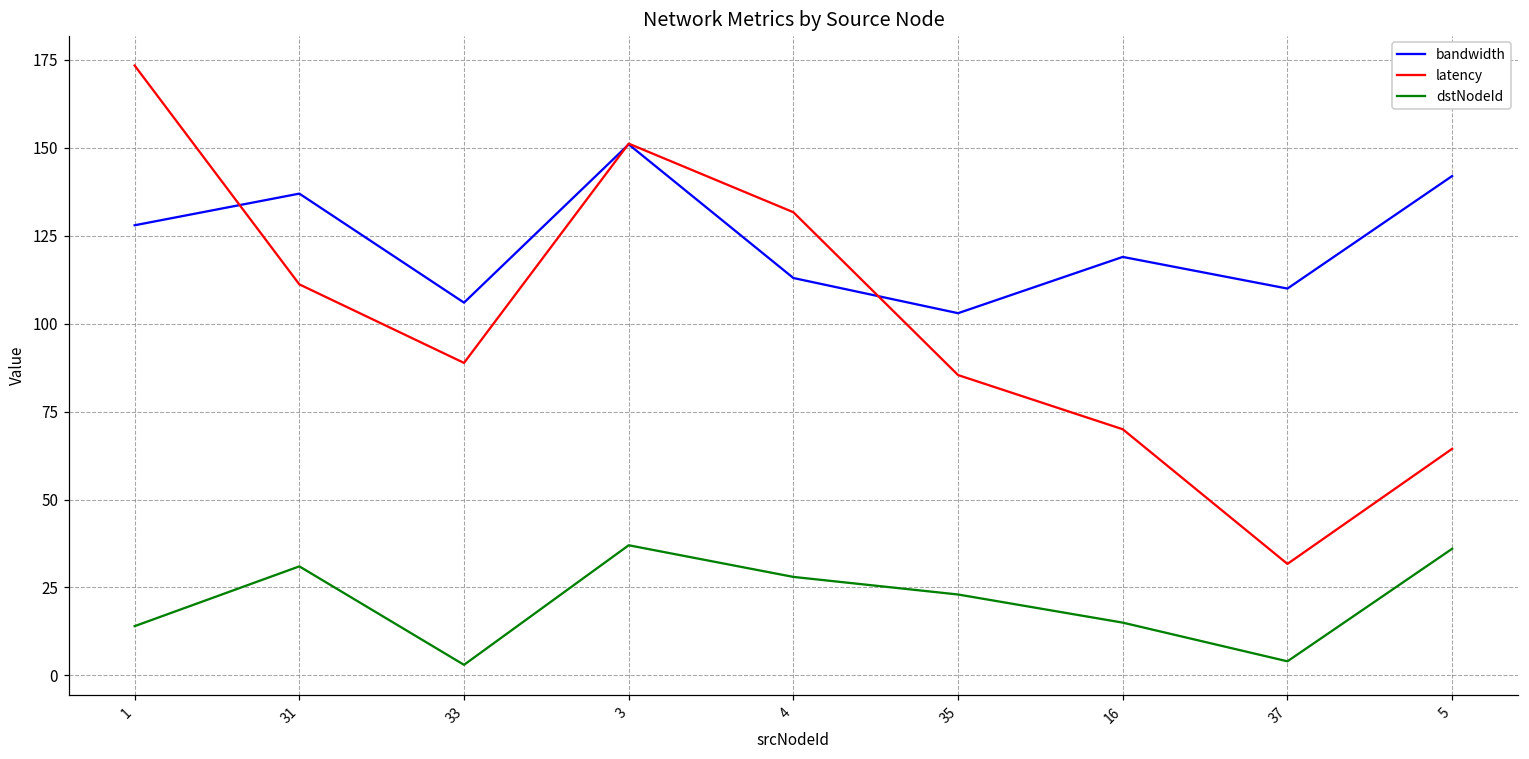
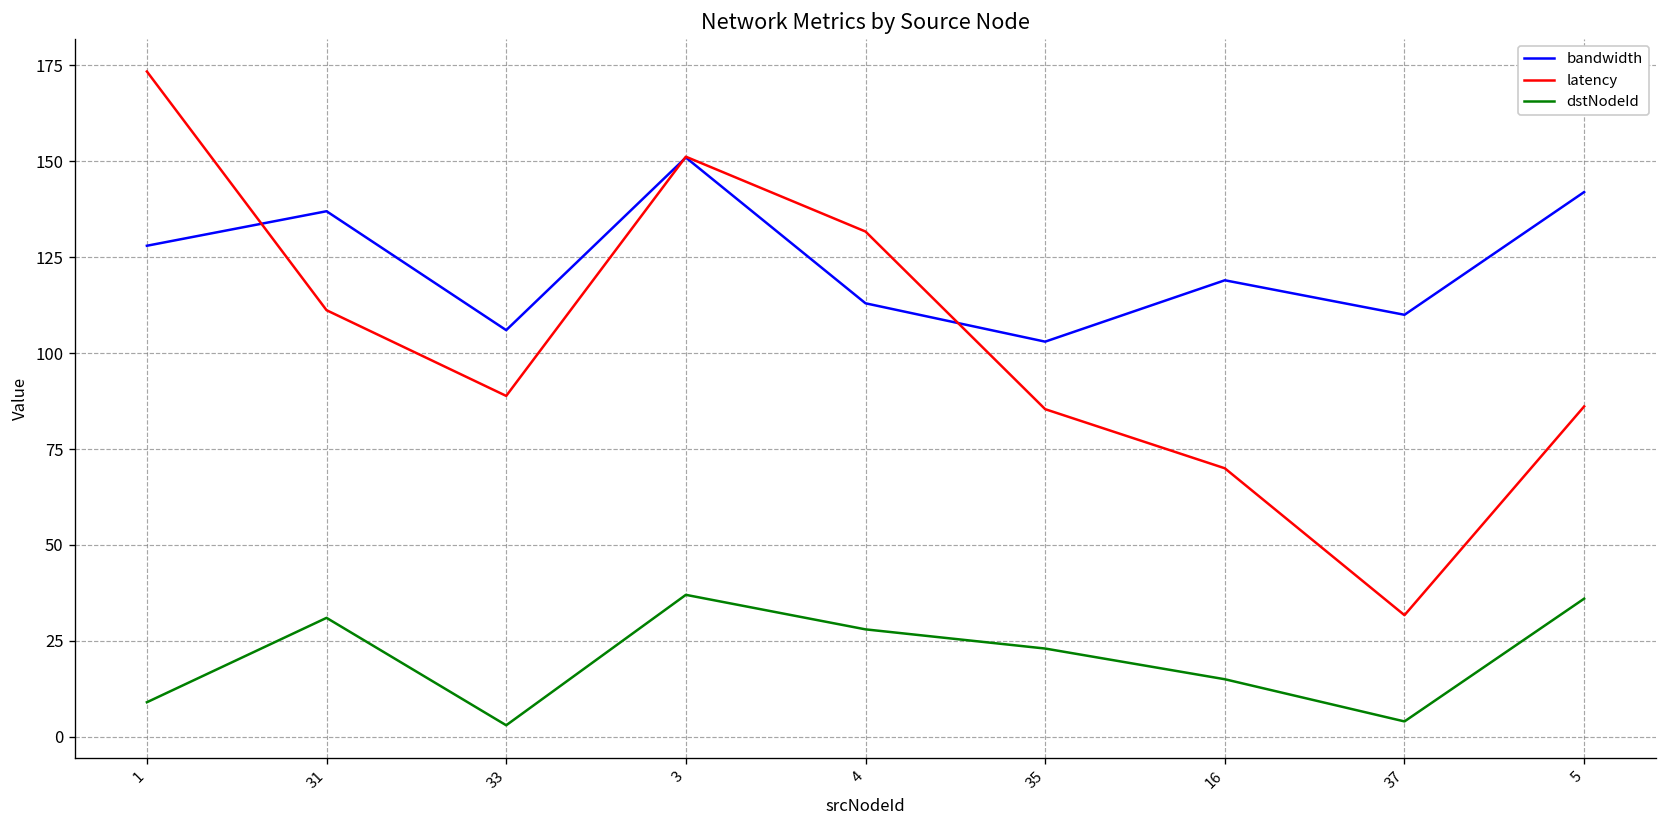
  {
    "bandwidth": {
      "1": 128,
      "31": 137,
      "33": 106,
      "4": 113,
      "35": 103,
      "16": 119,
      "37": 110,
      "5": 142
    },
    "latency": {
      "1": 173,
      "31": 111,
      "33": 89,
      "4": 132,
      "35": 85,
      "16": 70,
      "37": 32,
-     "5": 64
+     "5": 86
    },
    "dstNodeId": {
-     "1": 14,
+     "1": 9,
      "31": 31,
      "33": 3,
      "3": 37,
      "4": 28,
      "35": 23,
      "16": 15,
      "37": 4,
      "5": 36
    }
  }
